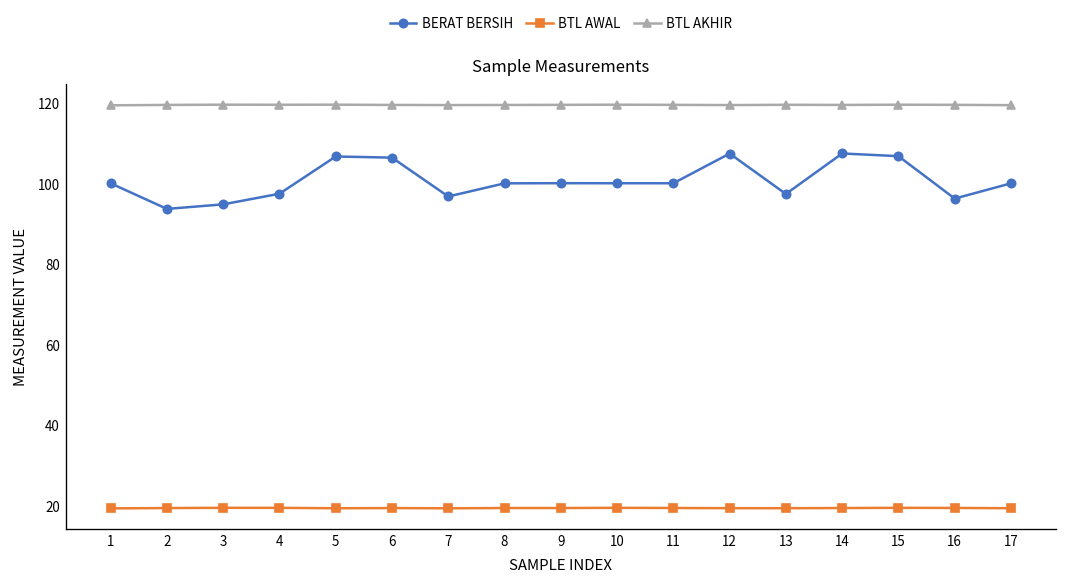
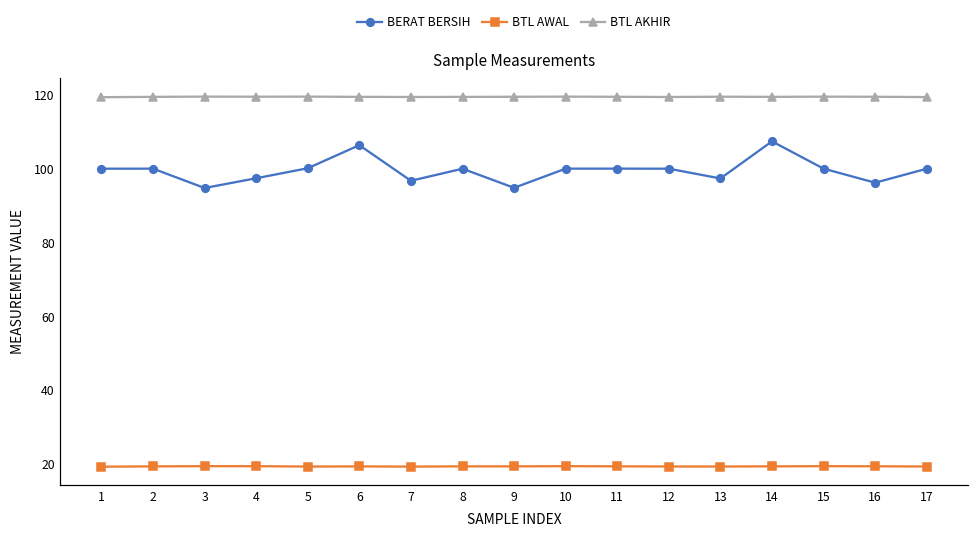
  {
    "BERAT BERSIH": {
      "1": 100,
-     "2": 94,
+     "2": 100,
      "3": 95,
      "4": 97,
-     "5": 107,
+     "5": 100,
      "6": 106,
      "7": 97,
      "8": 100,
-     "9": 100,
+     "9": 95,
      "10": 100,
      "11": 100,
-     "12": 107,
+     "12": 100,
      "13": 97,
      "14": 107,
-     "15": 107,
+     "15": 100,
      "16": 96,
      "17": 100
    },
    "BTL AWAL": {
      "1": 19,
      "2": 19,
      "3": 19,
      "4": 19,
      "5": 19,
      "6": 19,
      "7": 19,
      "8": 19,
      "9": 19,
      "10": 19,
      "11": 19,
      "12": 19,
      "13": 19,
      "14": 19,
      "15": 19,
      "16": 19,
      "17": 19
    },
    "BTL AKHIR": {
      "1": 119,
      "2": 119,
      "3": 120,
      "4": 120,
      "5": 120,
      "6": 119,
      "7": 119,
      "8": 119,
      "9": 119,
      "10": 120,
      "11": 119,
      "12": 119,
      "13": 120,
      "14": 119,
      "15": 120,
      "16": 119,
      "17": 119
    }
  }
